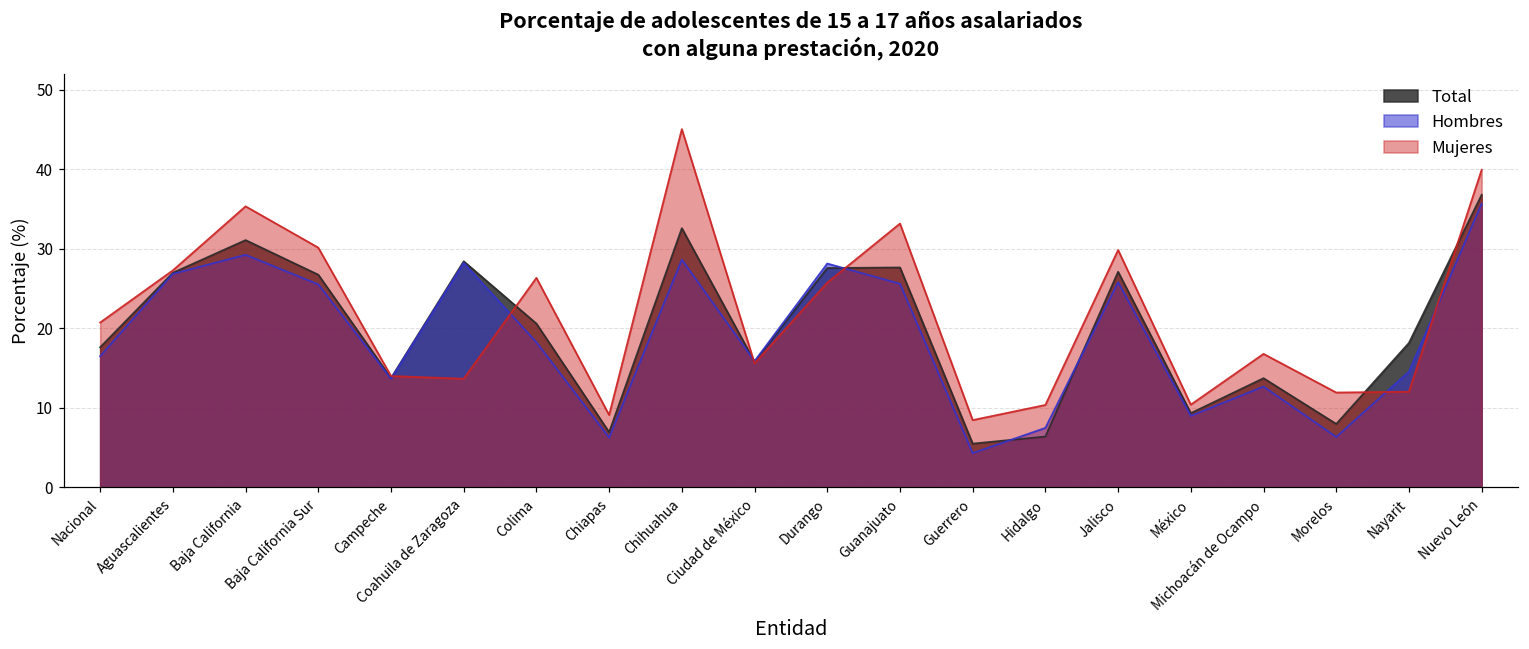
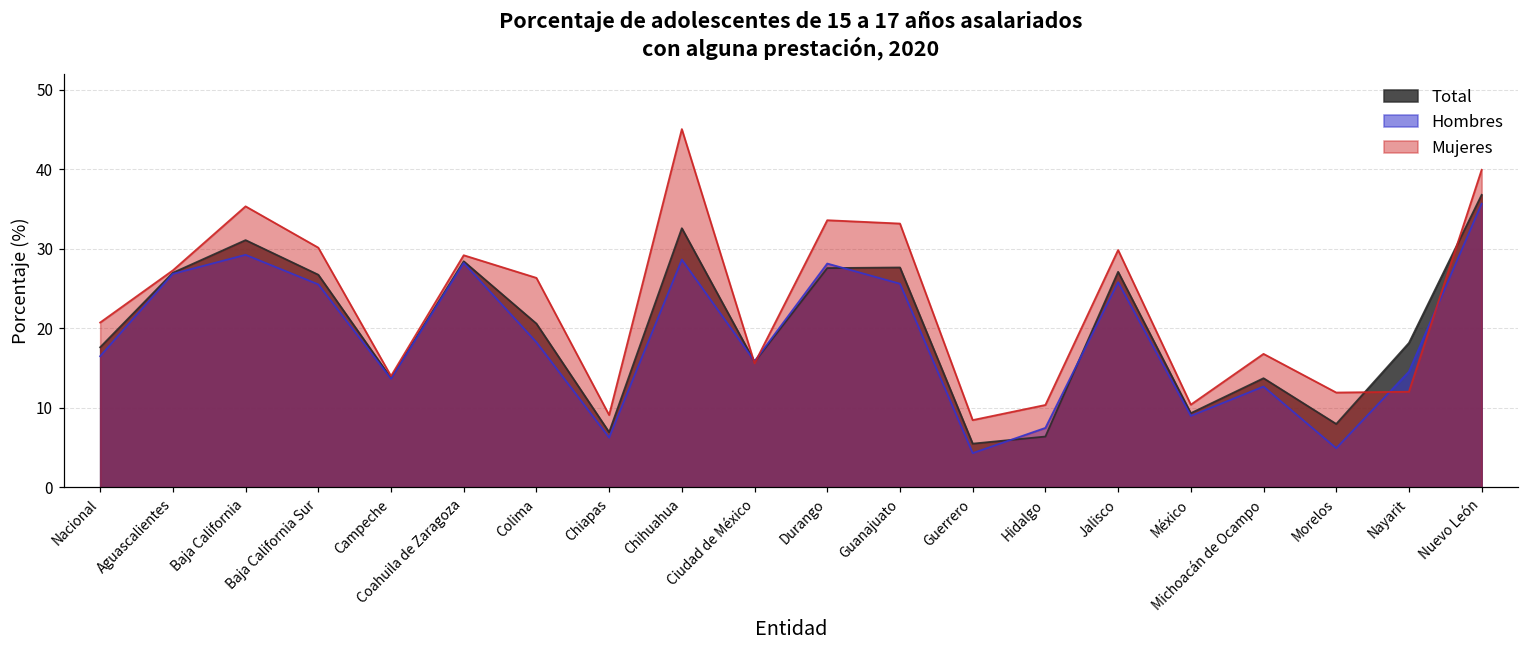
  {
    "Total": {
      "Nacional": 18,
      "Baja California": 31,
      "Baja California Sur": 27,
      "Colima": 21,
      "Chiapas": 7,
      "Chihuahua": 33,
      "Durango": 28,
      "Guanajuato": 28,
      "Guerrero": 6,
      "Hidalgo": 6,
      "Jalisco": 27,
      "Michoacán de Ocampo": 14,
      "Morelos": 8,
      "Nayarit": 18,
      "Nuevo León": 37
    },
    "Hombres": {
      "Nacional": 16,
      "Baja California": 29,
      "Baja California Sur": 26,
      "Colima": 18,
      "Chiapas": 6,
      "Chihuahua": 29,
      "Durango": 28,
      "Guanajuato": 26,
      "Guerrero": 4,
      "Hidalgo": 7,
      "Jalisco": 26,
      "Michoacán de Ocampo": 13,
-     "Morelos": 6,
+     "Morelos": 5,
      "Nayarit": 15,
      "Nuevo León": 36
    },
    "Mujeres": {
      "Nacional": 21,
      "Baja California": 35,
      "Baja California Sur": 30,
-     "Coahuila de Zaragoza": 14,
+     "Coahuila de Zaragoza": 29,
      "Colima": 26,
      "Chiapas": 9,
      "Chihuahua": 45,
-     "Durango": 26,
+     "Durango": 34,
      "Guanajuato": 33,
      "Guerrero": 8,
      "Hidalgo": 10,
      "Jalisco": 30,
      "México": 10,
      "Michoacán de Ocampo": 17,
      "Morelos": 12,
      "Nayarit": 12,
      "Nuevo León": 40
    }
  }
